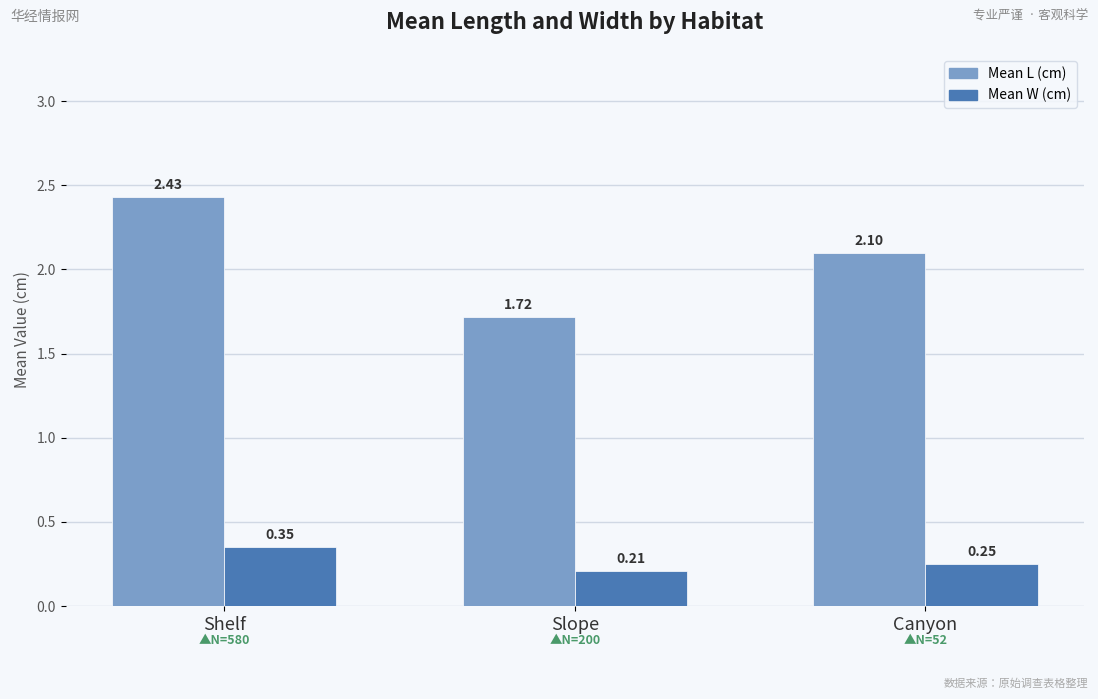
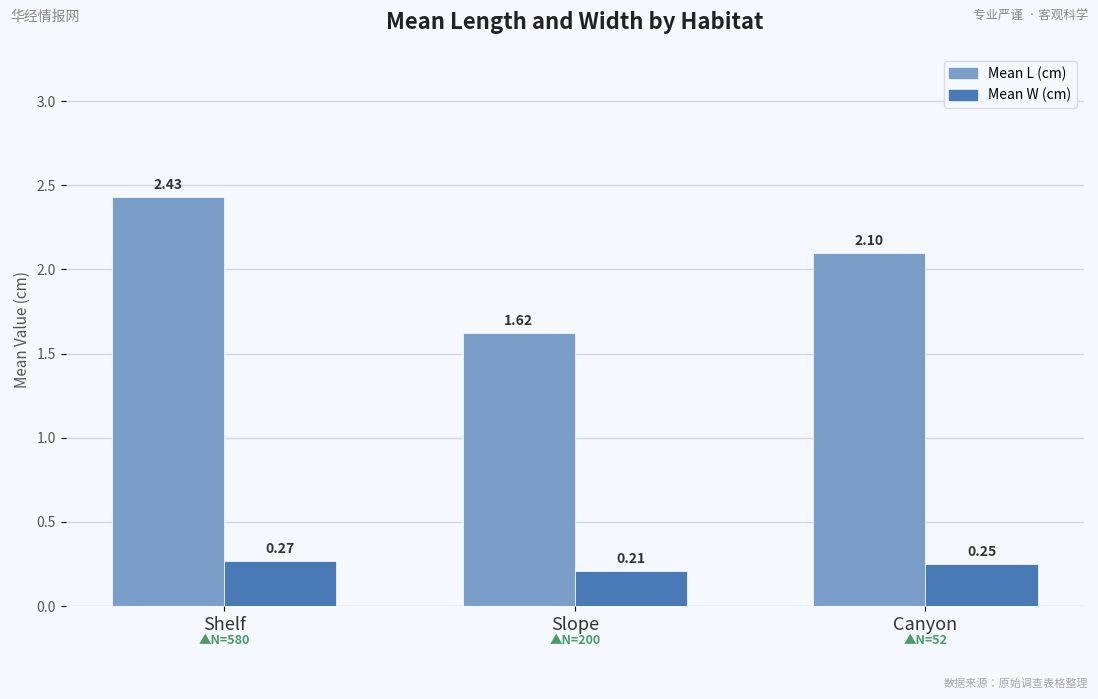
  {
    "Mean L (cm)": {
      "Shelf": 2.43,
-     "Slope": 1.72,
+     "Slope": 1.62,
      "Canyon": 2.10
    },
    "Mean W (cm)": {
-     "Shelf": 0.35,
+     "Shelf": 0.27,
      "Slope": 0.21,
      "Canyon": 0.25
    }
  }
